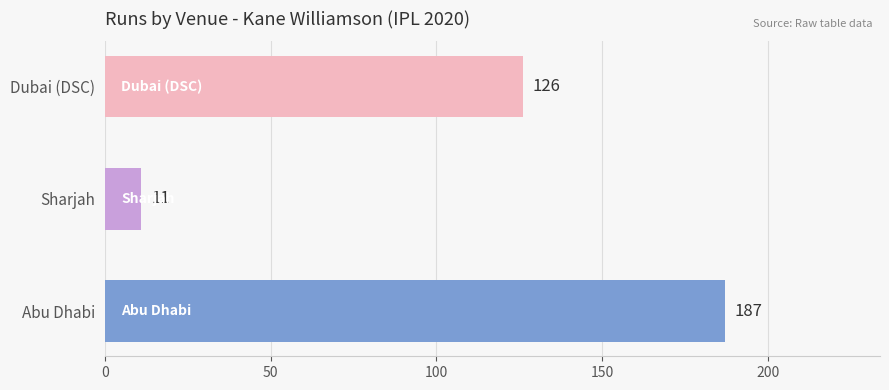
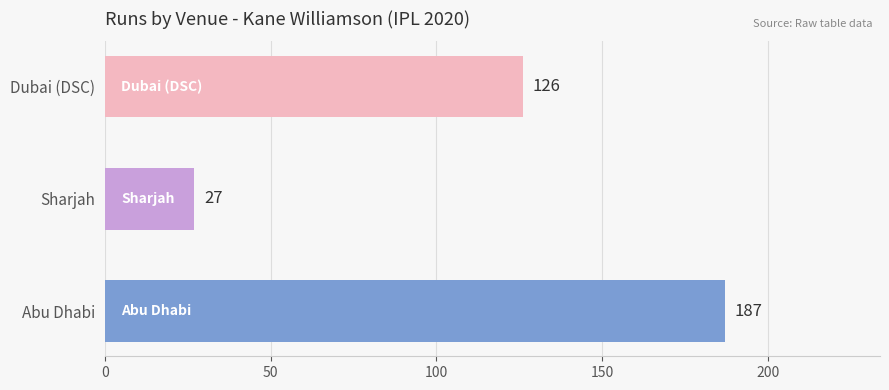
  {
    "Dubai (DSC)": 126,
-   "Sharjah": 11,
+   "Sharjah": 27,
    "Abu Dhabi": 187
  }
